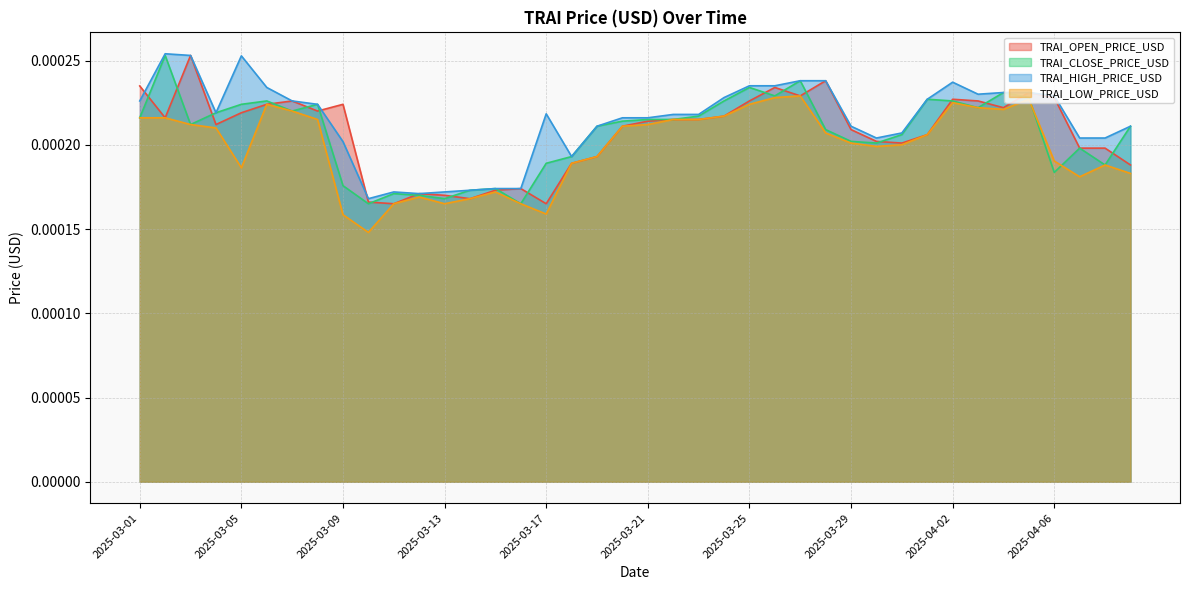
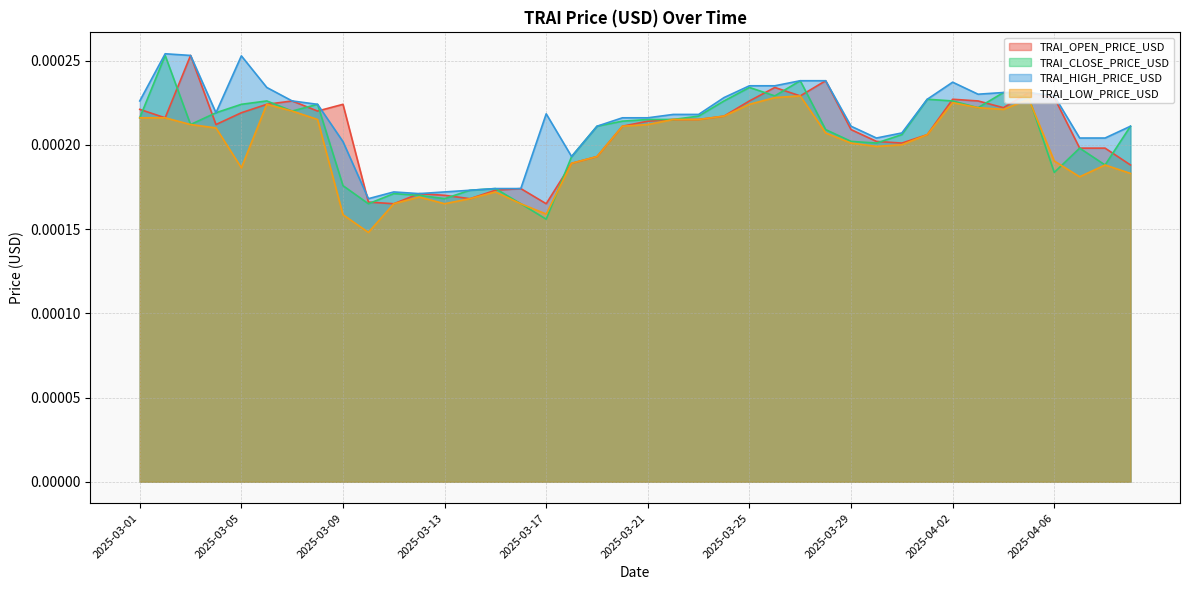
  {
    "TRAI_OPEN_PRICE_USD": {
-     "2025-03-01": 0.000235,
+     "2025-03-01": 0.000221,
      "2025-03-05": 0.000219,
      "2025-03-09": 0.000224,
      "2025-03-13": 0.000170,
      "2025-03-17": 0.000165,
      "2025-03-25": 0.000226,
      "2025-03-29": 0.000209
    },
    "TRAI_CLOSE_PRICE_USD": {
      "2025-03-05": 0.000224,
      "2025-03-09": 0.000176,
      "2025-03-13": 0.000168,
-     "2025-03-17": 0.000189,
+     "2025-03-17": 0.000156,
      "2025-04-06": 0.000184
    },
    "TRAI_HIGH_PRICE_USD": {
      "2025-03-01": 0.000226,
      "2025-03-05": 0.000253,
      "2025-03-09": 0.000202,
      "2025-03-13": 0.000172,
      "2025-03-17": 0.000218,
      "2025-03-29": 0.000211,
      "2025-04-02": 0.000237
    },
    "TRAI_LOW_PRICE_USD": {
      "2025-03-05": 0.000186,
      "2025-03-09": 0.000159,
      "2025-03-13": 0.000165,
      "2025-03-17": 0.000159,
      "2025-03-21": 0.000212,
      "2025-03-25": 0.000224,
      "2025-04-06": 0.000190
    }
  }
